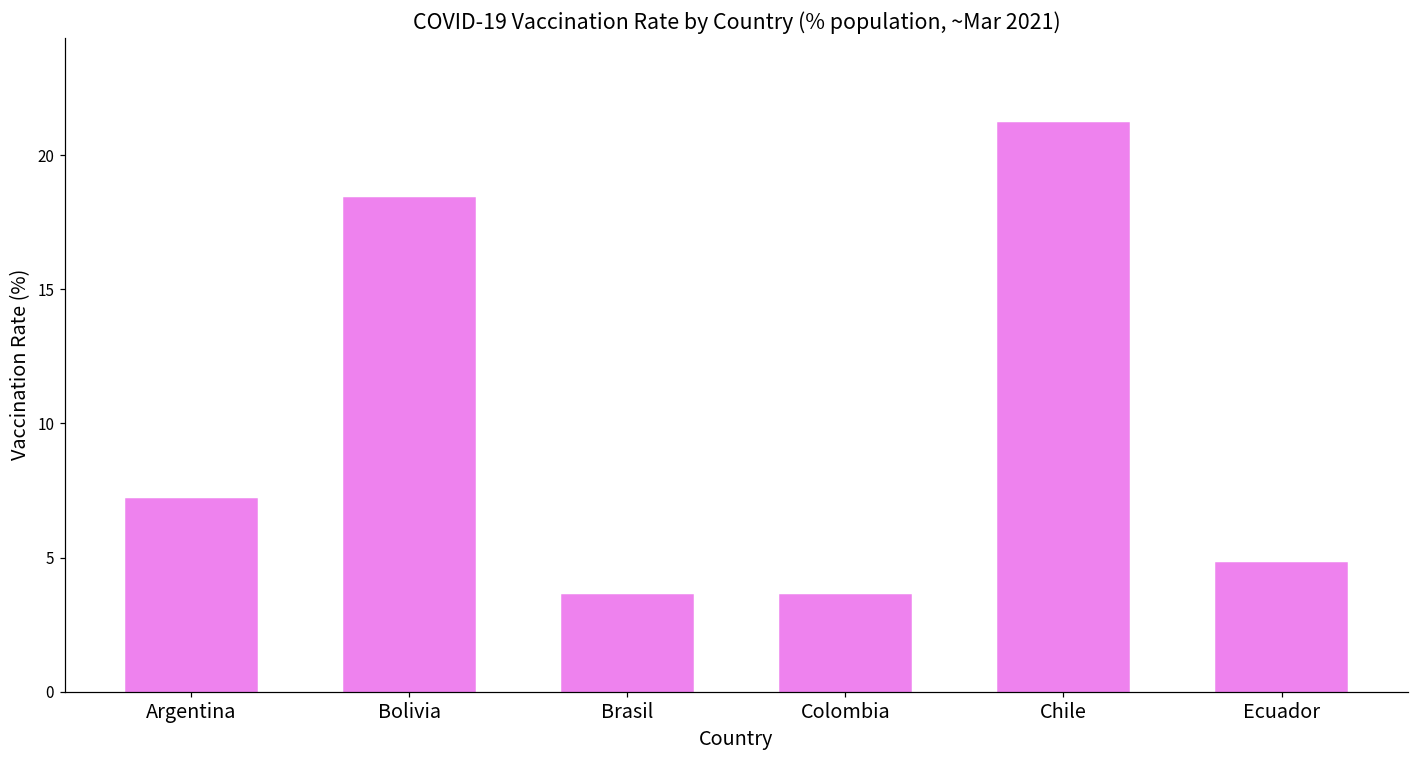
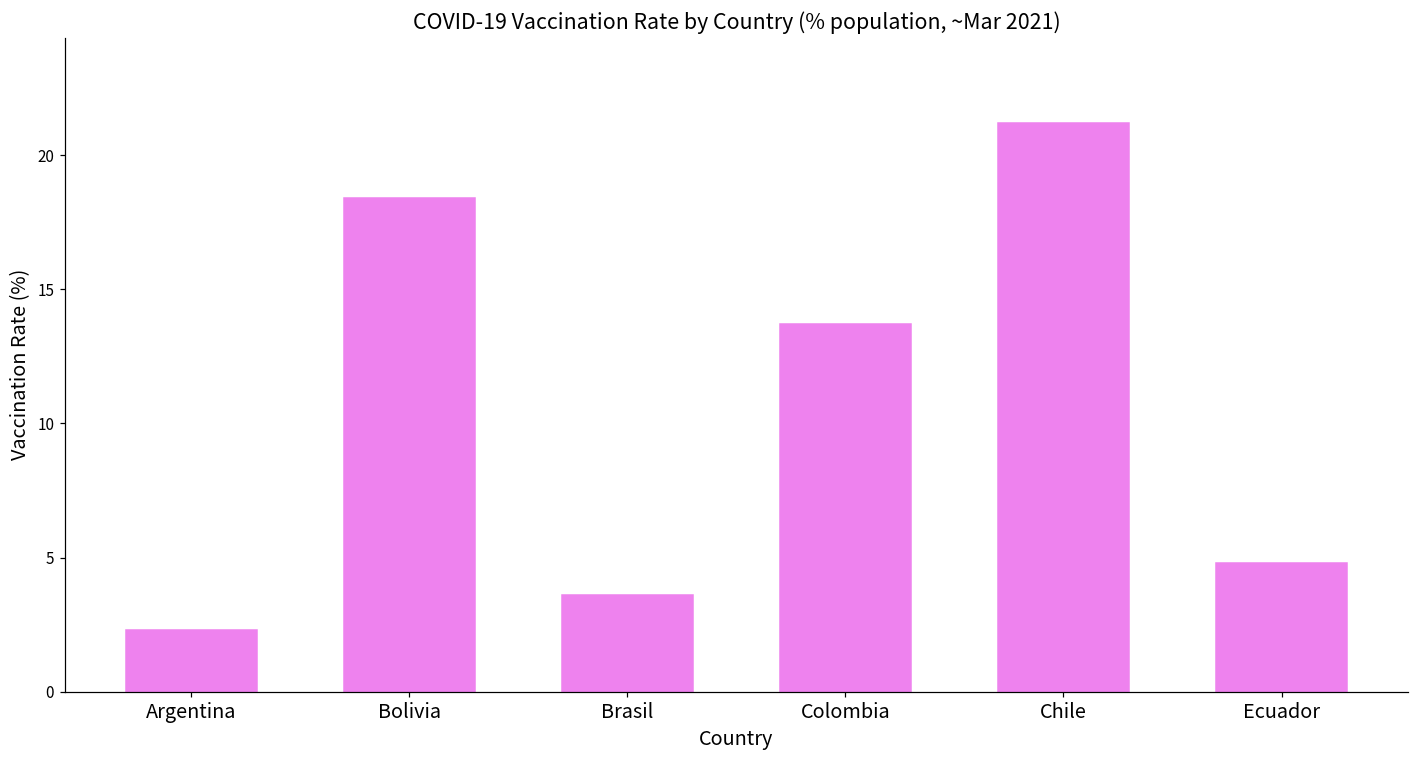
  {
-   "Argentina": 7.2,
+   "Argentina": 2.3,
    "Bolivia": 18.4,
    "Brasil": 3.6,
-   "Colombia": 3.6,
+   "Colombia": 13.7,
    "Chile": 21.2,
    "Ecuador": 4.8
  }
